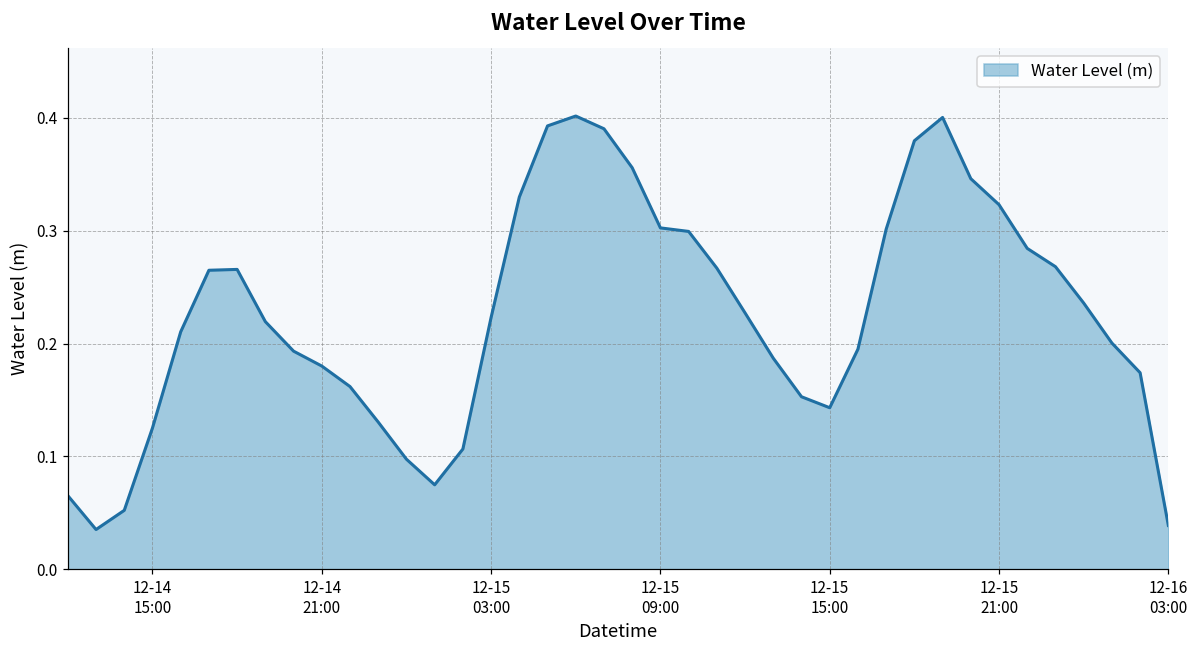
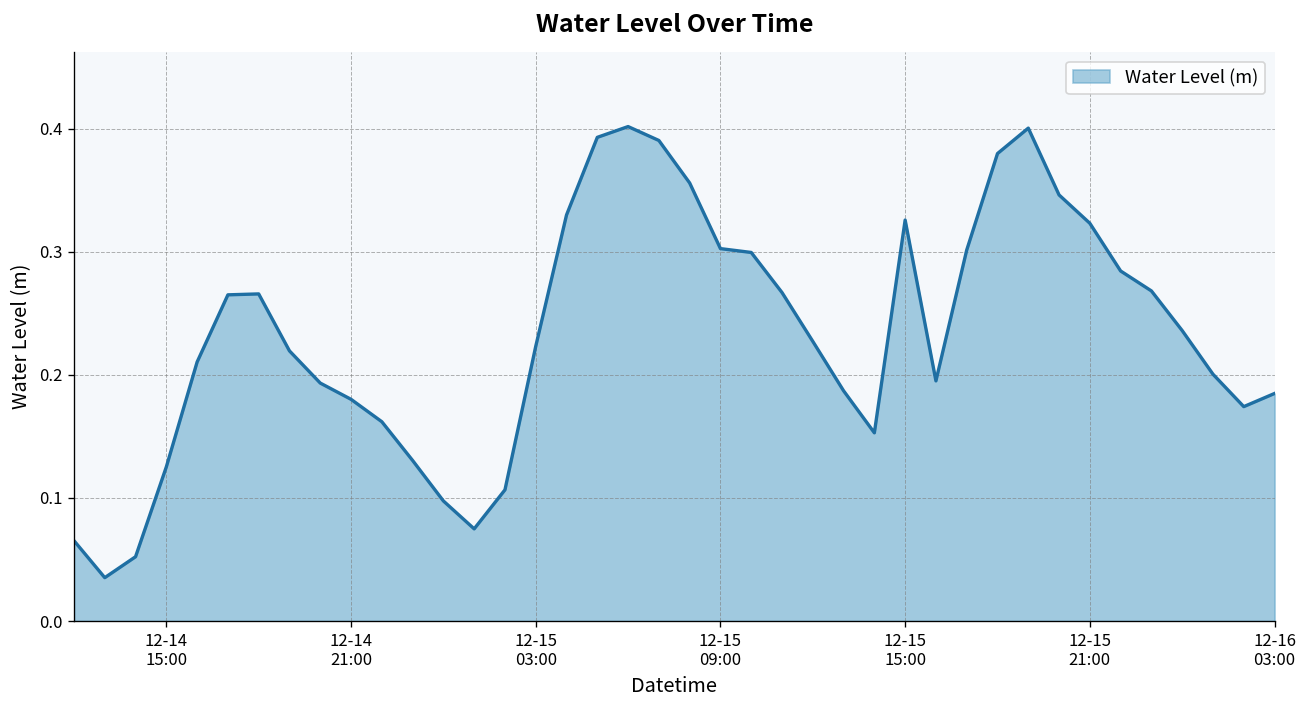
  {
    "12-14 15:00": 0.125,
    "12-14 21:00": 0.180,
    "12-15 03:00": 0.223,
    "12-15 09:00": 0.302,
-   "12-15 15:00": 0.143,
+   "12-15 15:00": 0.326,
    "12-15 21:00": 0.323,
-   "12-16 03:00": 0.039
+   "12-16 03:00": 0.185
  }
